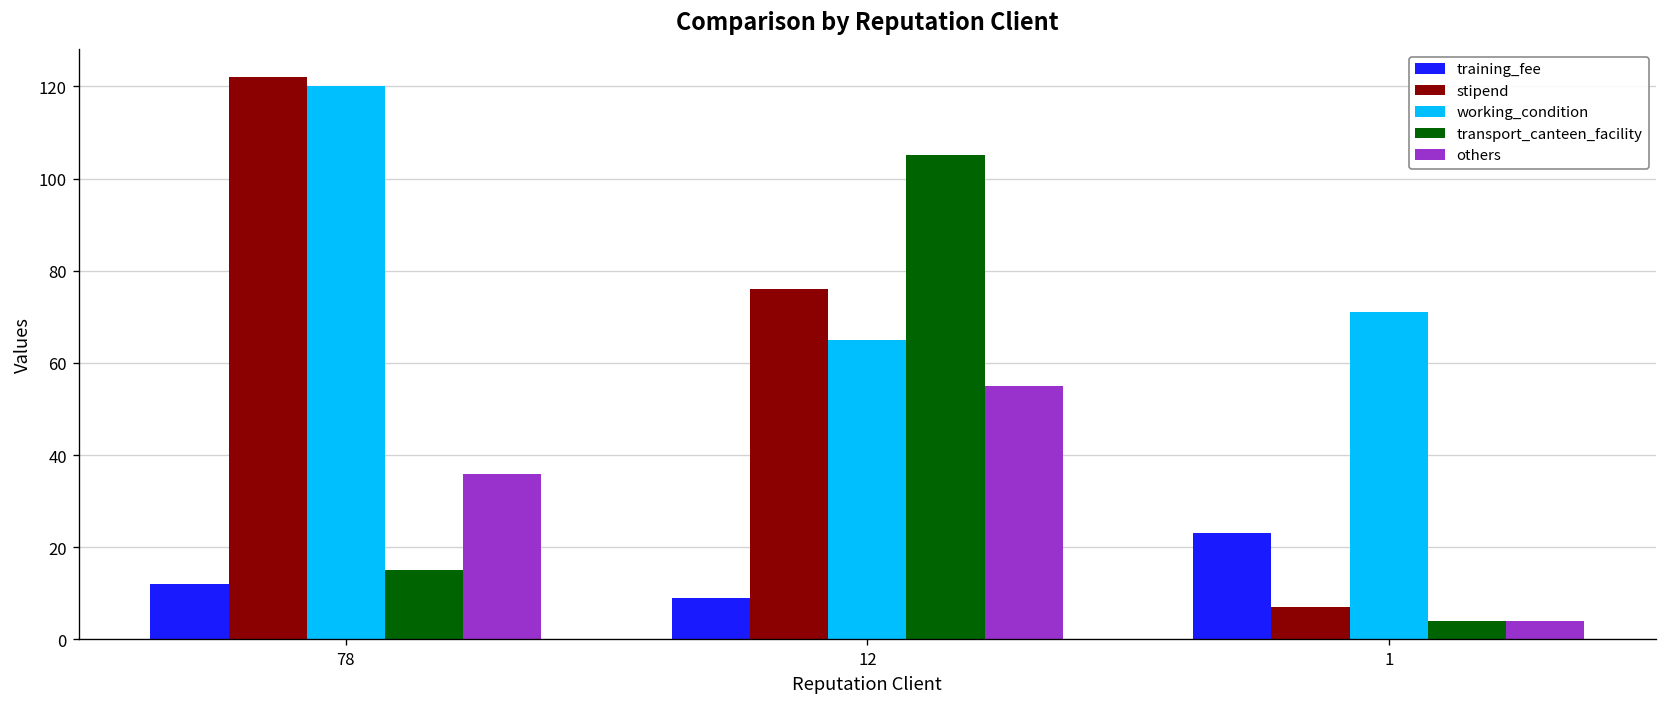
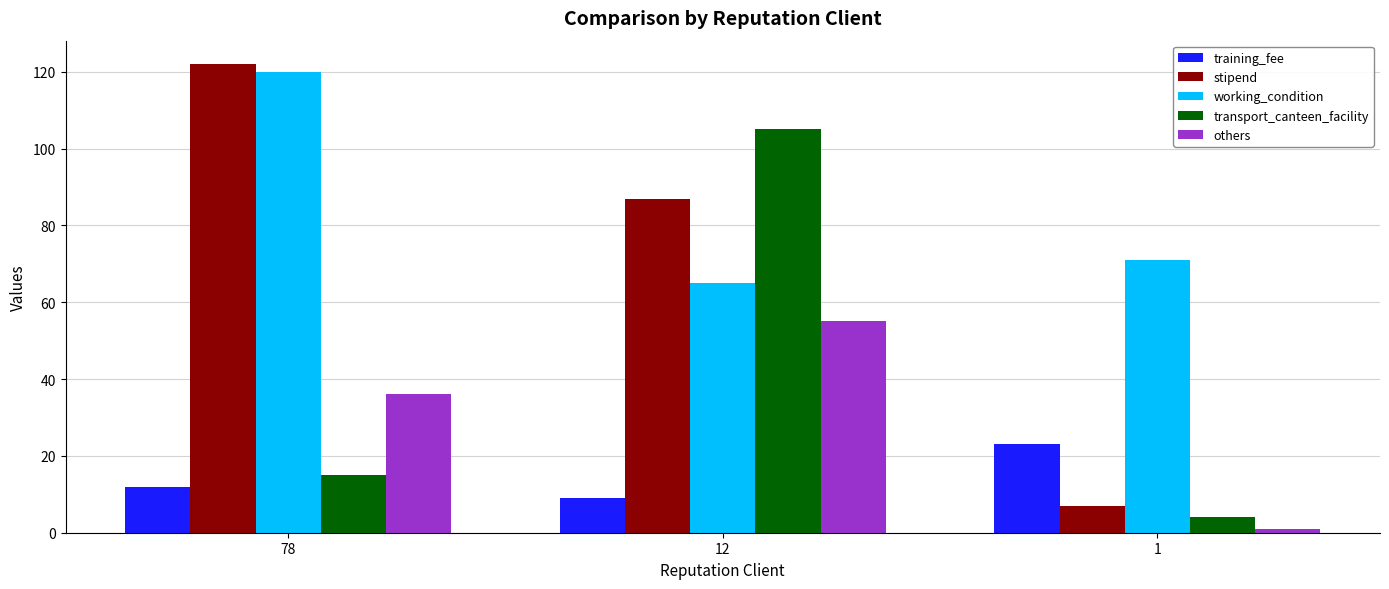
  {
    "training_fee": {
      "78": 12,
      "12": 9,
      "1": 23
    },
    "stipend": {
      "78": 122,
-     "12": 76,
+     "12": 87,
      "1": 7
    },
    "working_condition": {
      "78": 120,
      "12": 65,
      "1": 71
    },
    "transport_canteen_facility": {
      "78": 15,
      "12": 105,
      "1": 4
    },
    "others": {
      "78": 36,
      "12": 55,
-     "1": 4
+     "1": 1
    }
  }
